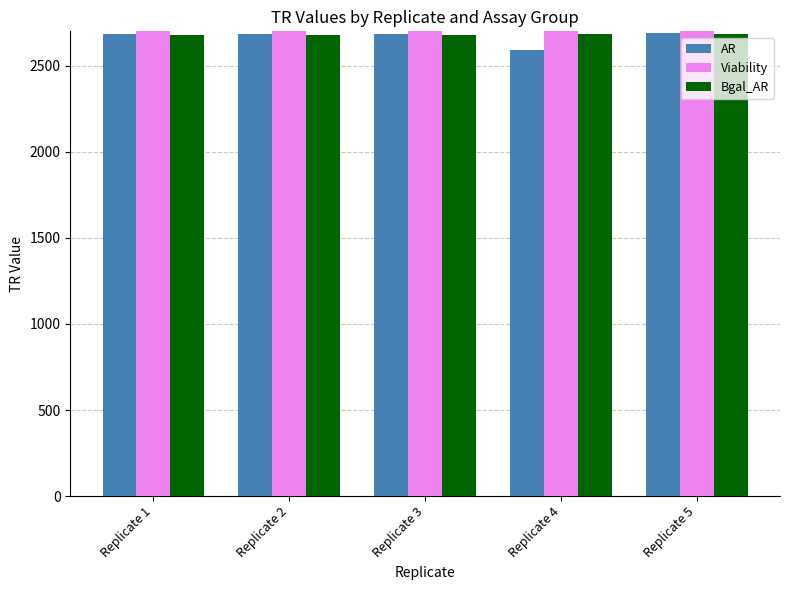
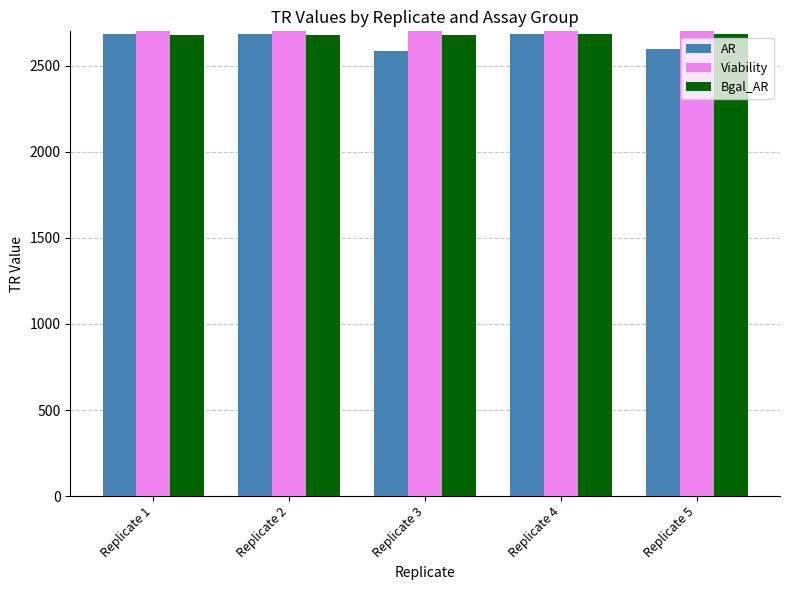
  {
    "AR": {
      "Replicate 1": 2680,
      "Replicate 2": 2690,
-     "Replicate 3": 2690,
-     "Replicate 4": 2590,
-     "Replicate 5": 2690
+     "Replicate 3": 2580,
+     "Replicate 4": 2690,
+     "Replicate 5": 2600
    },
    "Viability": {
      "Replicate 1": 2700,
      "Replicate 2": 2710,
      "Replicate 3": 2710,
      "Replicate 4": 2710,
      "Replicate 5": 2710
    },
    "Bgal_AR": {
      "Replicate 1": 2680,
      "Replicate 2": 2680,
      "Replicate 3": 2680,
      "Replicate 4": 2680,
      "Replicate 5": 2680
    }
  }
